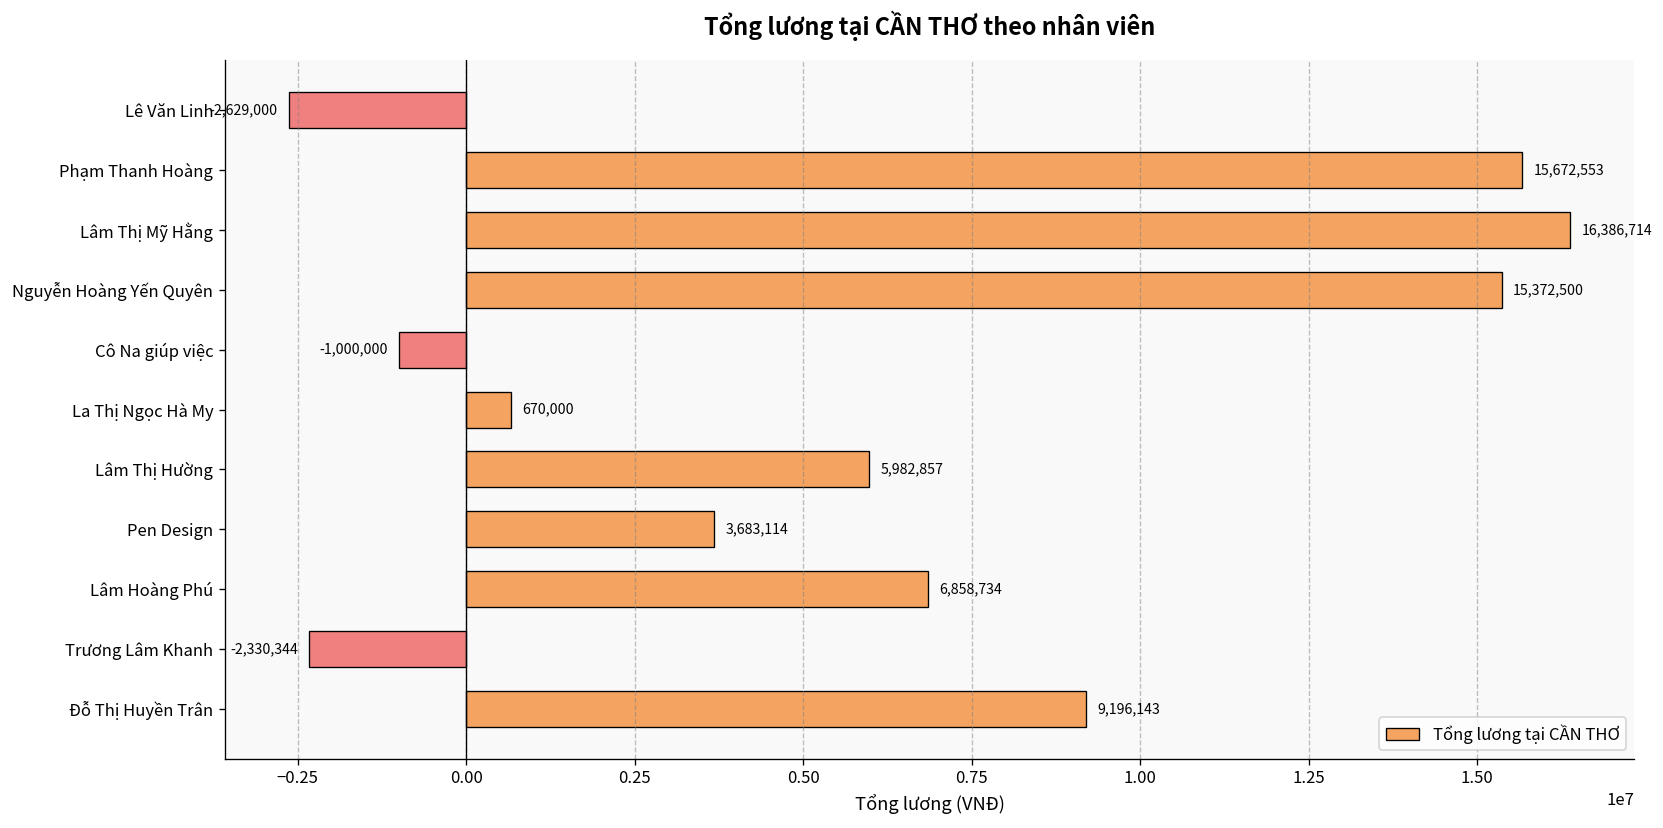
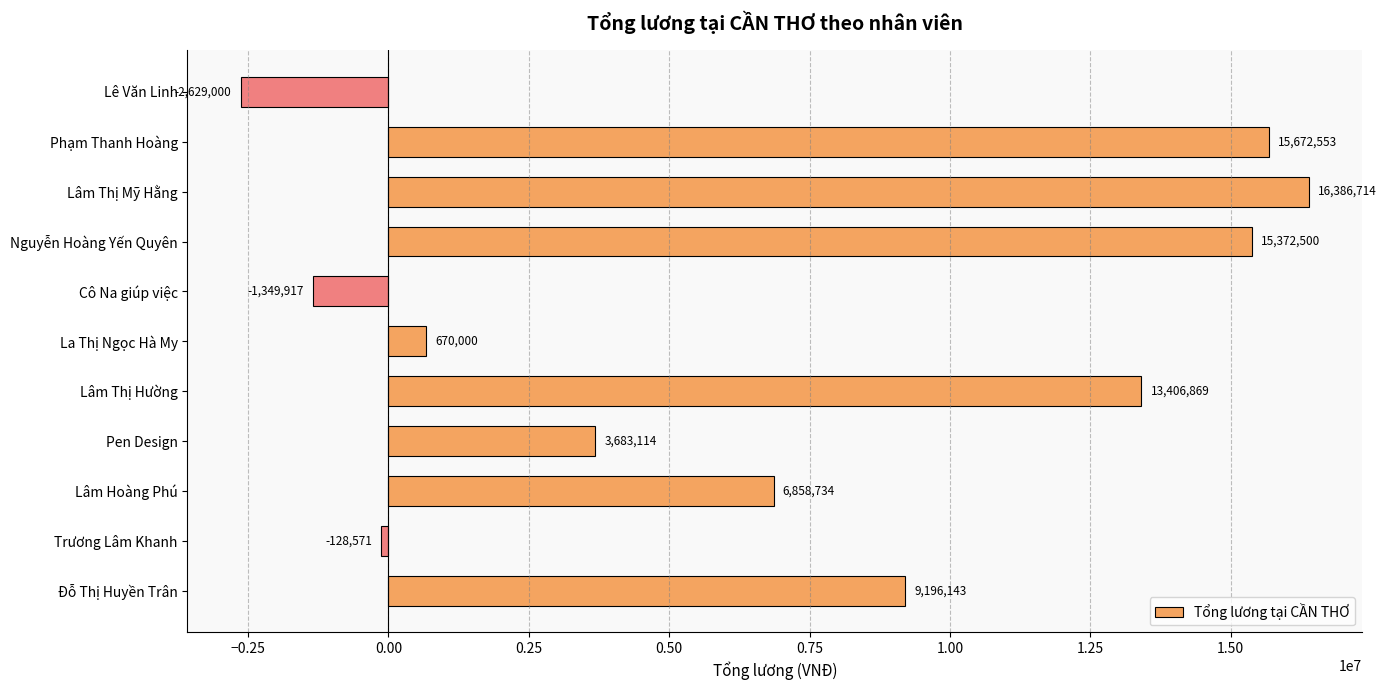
  {
    "Lê Văn Linh": "-2,629,000",
    "Phạm Thanh Hoàng": "15,672,553",
    "Lâm Thị Mỹ Hằng": "16,386,714",
    "Nguyễn Hoàng Yến Quyên": "15,372,500",
-   "Cô Na giúp việc": "-1,000,000",
+   "Cô Na giúp việc": "-1,349,917",
    "La Thị Ngọc Hà My": "670,000",
-   "Lâm Thị Hường": "5,982,857",
+   "Lâm Thị Hường": "13,406,869",
    "Pen Design": "3,683,114",
    "Lâm Hoàng Phú": "6,858,734",
-   "Trương Lâm Khanh": "-2,330,344",
+   "Trương Lâm Khanh": "-128,571",
    "Đỗ Thị Huyền Trân": "9,196,143"
  }
